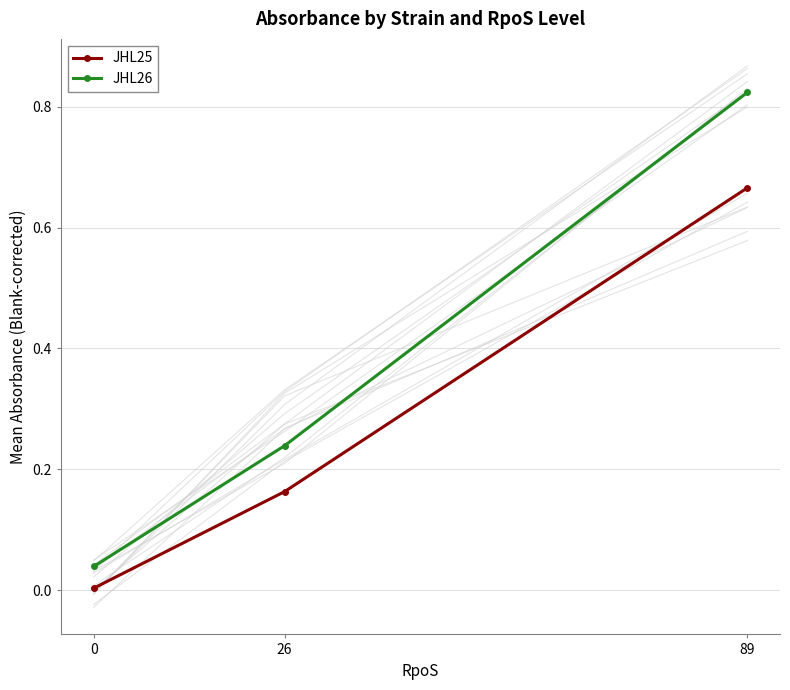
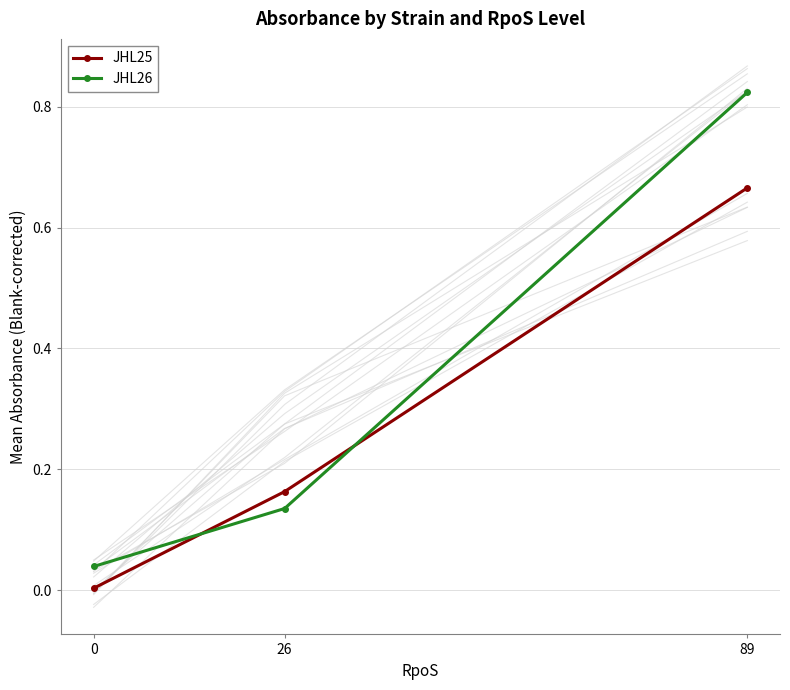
  {
    "JHL25": {
      "26": 0.16,
      "89": 0.67
    },
    "JHL26": {
-     "26": 0.24
+     "26": 0.14
    }
  }
